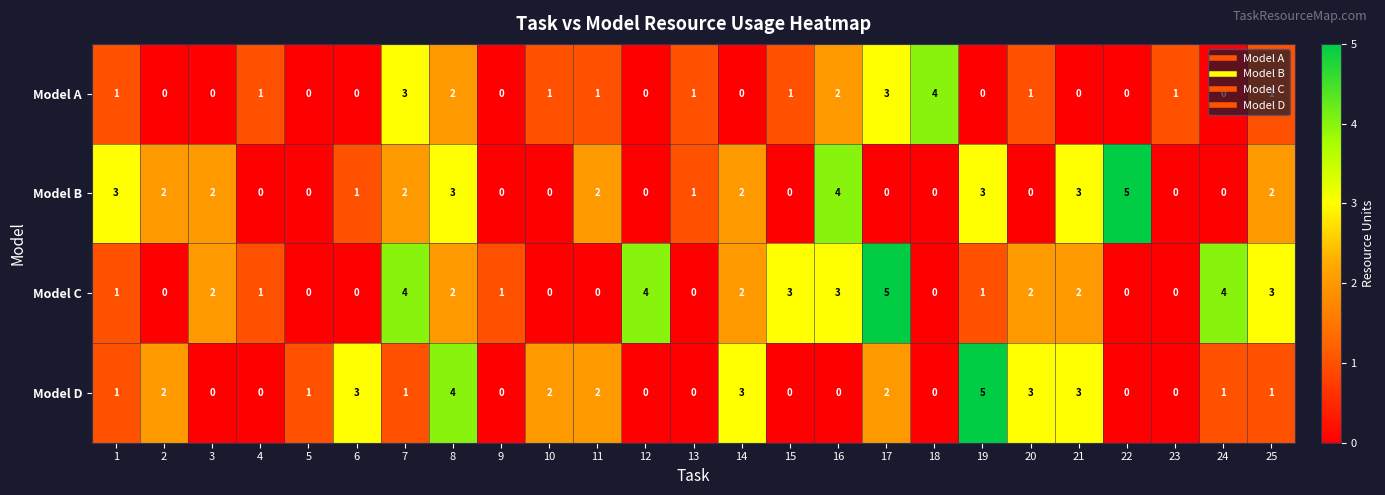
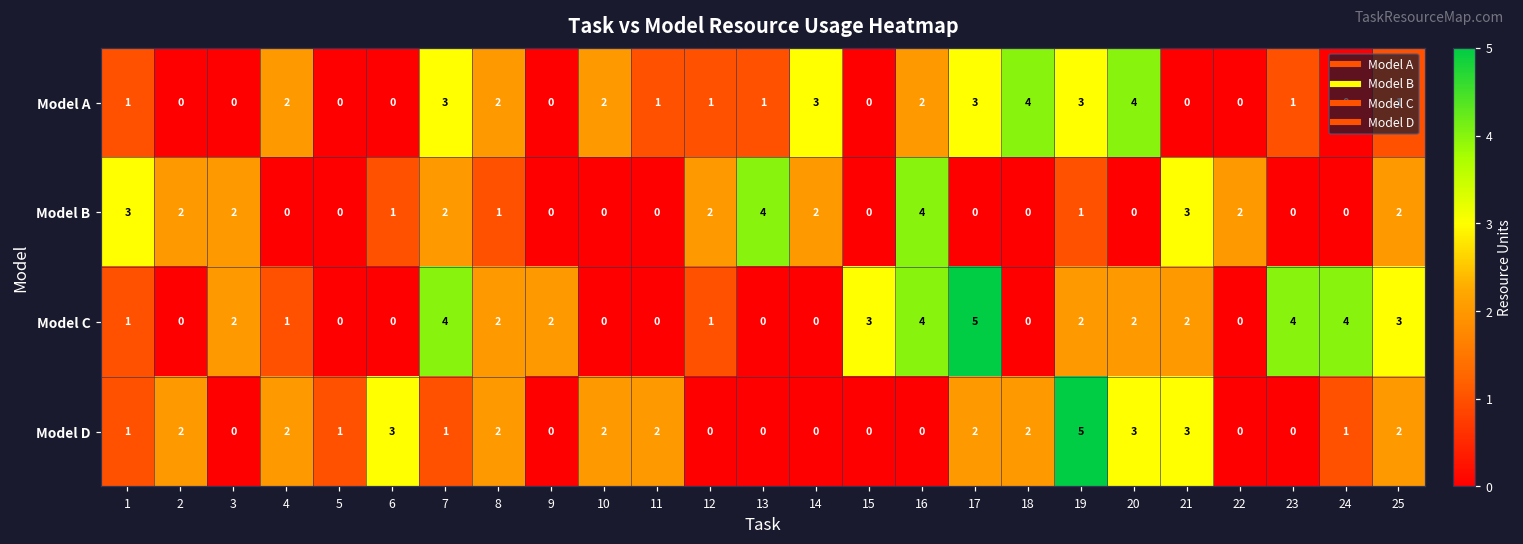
  {
    "Model A": {
      "1": 1,
      "2": 0,
      "3": 0,
-     "4": 1,
+     "4": 2,
      "5": 0,
      "6": 0,
      "7": 3,
      "8": 2,
      "9": 0,
-     "10": 1,
+     "10": 2,
      "11": 1,
-     "12": 0,
+     "12": 1,
      "13": 1,
-     "14": 0,
-     "15": 1,
+     "14": 3,
+     "15": 0,
      "16": 2,
      "17": 3,
      "18": 4,
-     "19": 0,
-     "20": 1,
+     "19": 3,
+     "20": 4,
      "21": 0,
      "22": 0,
      "23": 1
    },
    "Model B": {
      "1": 3,
      "2": 2,
      "3": 2,
      "4": 0,
      "5": 0,
      "6": 1,
      "7": 2,
-     "8": 3,
+     "8": 1,
      "9": 0,
      "10": 0,
-     "11": 2,
-     "12": 0,
-     "13": 1,
+     "11": 0,
+     "12": 2,
+     "13": 4,
      "14": 2,
      "15": 0,
      "16": 4,
      "17": 0,
      "18": 0,
-     "19": 3,
+     "19": 1,
      "20": 0,
      "21": 3,
-     "22": 5,
+     "22": 2,
      "23": 0,
      "24": 0,
      "25": 2
    },
    "Model C": {
      "1": 1,
      "2": 0,
      "3": 2,
      "4": 1,
      "5": 0,
      "6": 0,
      "7": 4,
      "8": 2,
-     "9": 1,
+     "9": 2,
      "10": 0,
      "11": 0,
-     "12": 4,
+     "12": 1,
      "13": 0,
-     "14": 2,
+     "14": 0,
      "15": 3,
-     "16": 3,
+     "16": 4,
      "17": 5,
      "18": 0,
-     "19": 1,
+     "19": 2,
      "20": 2,
      "21": 2,
      "22": 0,
-     "23": 0,
+     "23": 4,
      "24": 4,
      "25": 3
    },
    "Model D": {
      "1": 1,
      "2": 2,
      "3": 0,
-     "4": 0,
+     "4": 2,
      "5": 1,
      "6": 3,
      "7": 1,
-     "8": 4,
+     "8": 2,
      "9": 0,
      "10": 2,
      "11": 2,
      "12": 0,
      "13": 0,
-     "14": 3,
+     "14": 0,
      "15": 0,
      "16": 0,
      "17": 2,
-     "18": 0,
+     "18": 2,
      "19": 5,
      "20": 3,
      "21": 3,
      "22": 0,
      "23": 0,
      "24": 1,
-     "25": 1
+     "25": 2
    }
  }
